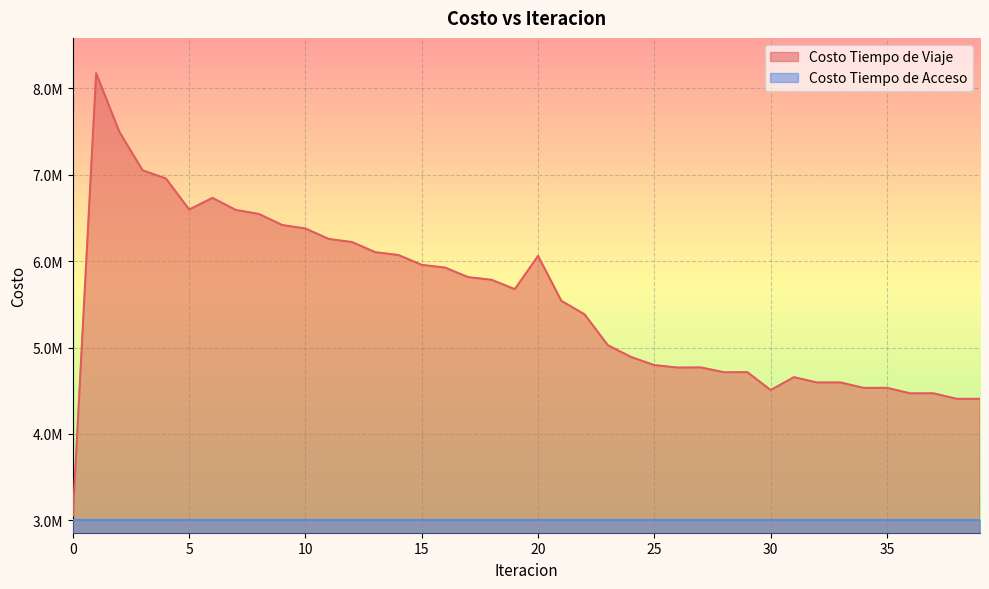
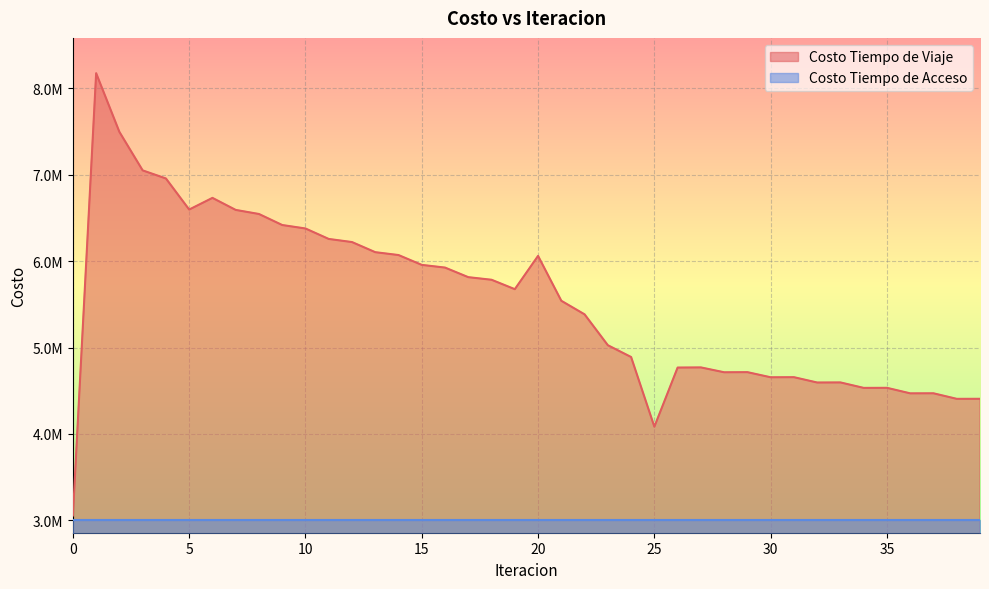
  {
    "Costo Tiempo de Viaje": {
      "0": 3100000,
      "5": 6600000,
      "10": 6400000,
      "15": 6000000,
      "20": 6100000,
-     "25": 4800000,
-     "30": 4500000,
+     "25": 4100000,
+     "30": 4700000,
      "35": 4500000
    },
    "Costo Tiempo de Acceso": {
      "0": 3000000,
      "5": 3000000,
      "10": 3000000,
      "15": 3000000,
      "20": 3000000,
      "25": 3000000,
      "30": 3000000,
      "35": 3000000
    }
  }
